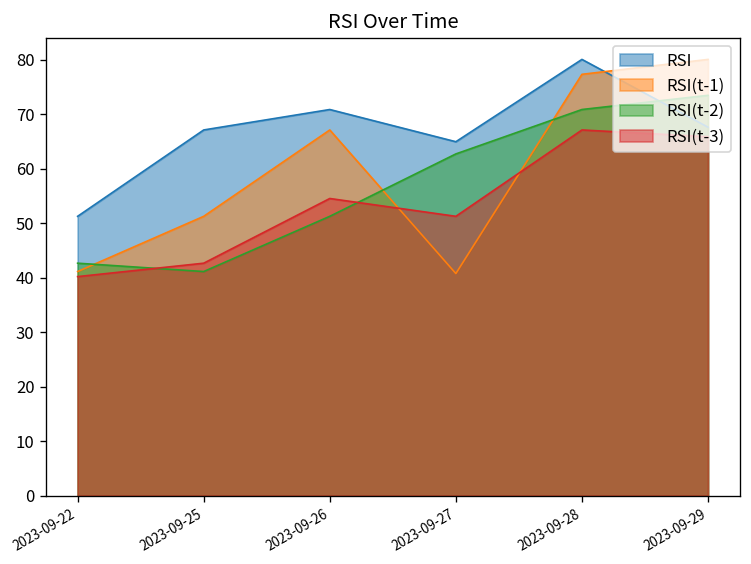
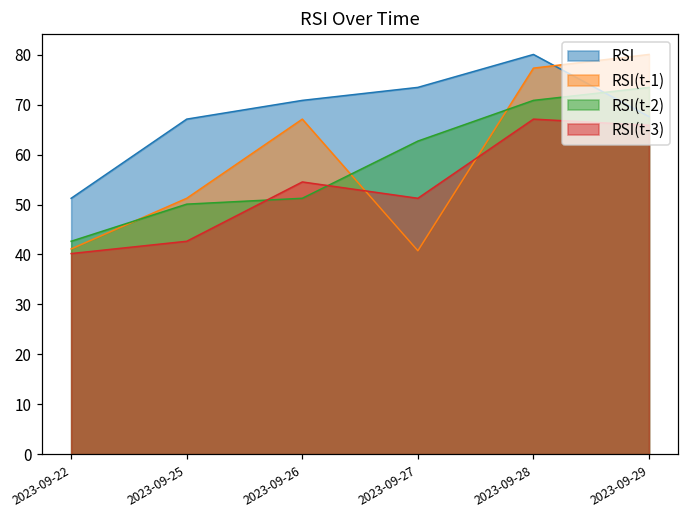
  {
    "RSI": {
      "2023-09-22": 51,
      "2023-09-25": 67,
      "2023-09-26": 71,
-     "2023-09-27": 65,
+     "2023-09-27": 73,
      "2023-09-28": 80
    },
    "RSI(t-1)": {
      "2023-09-22": 41,
      "2023-09-25": 51,
      "2023-09-26": 67,
      "2023-09-27": 41,
      "2023-09-28": 77
    },
    "RSI(t-2)": {
      "2023-09-22": 43,
-     "2023-09-25": 41,
+     "2023-09-25": 50,
      "2023-09-26": 51,
      "2023-09-27": 63,
      "2023-09-28": 71
    },
    "RSI(t-3)": {
      "2023-09-22": 40,
      "2023-09-25": 43,
      "2023-09-26": 55,
      "2023-09-27": 51,
      "2023-09-28": 67
    }
  }
